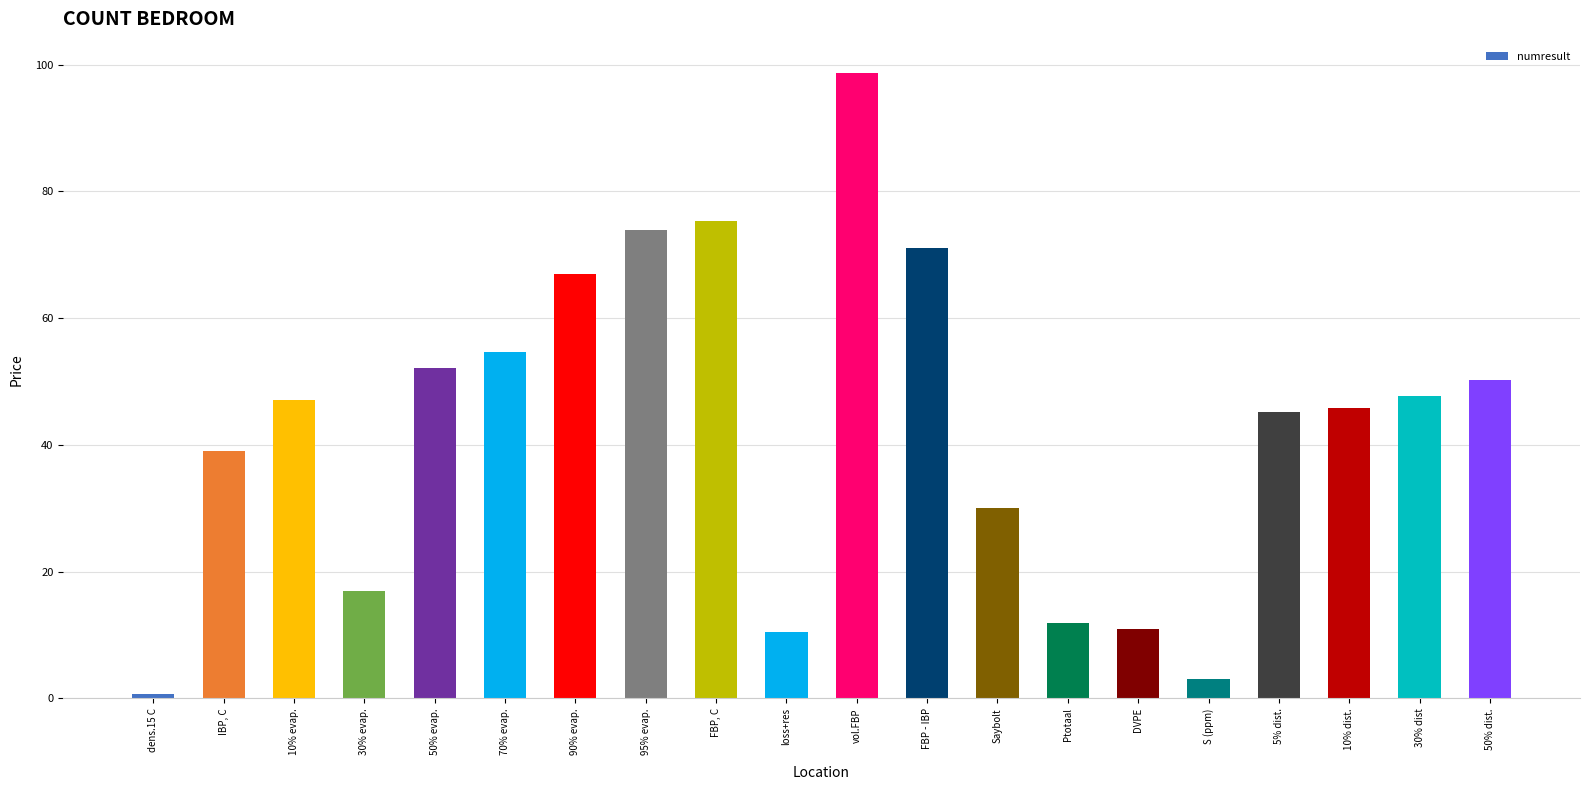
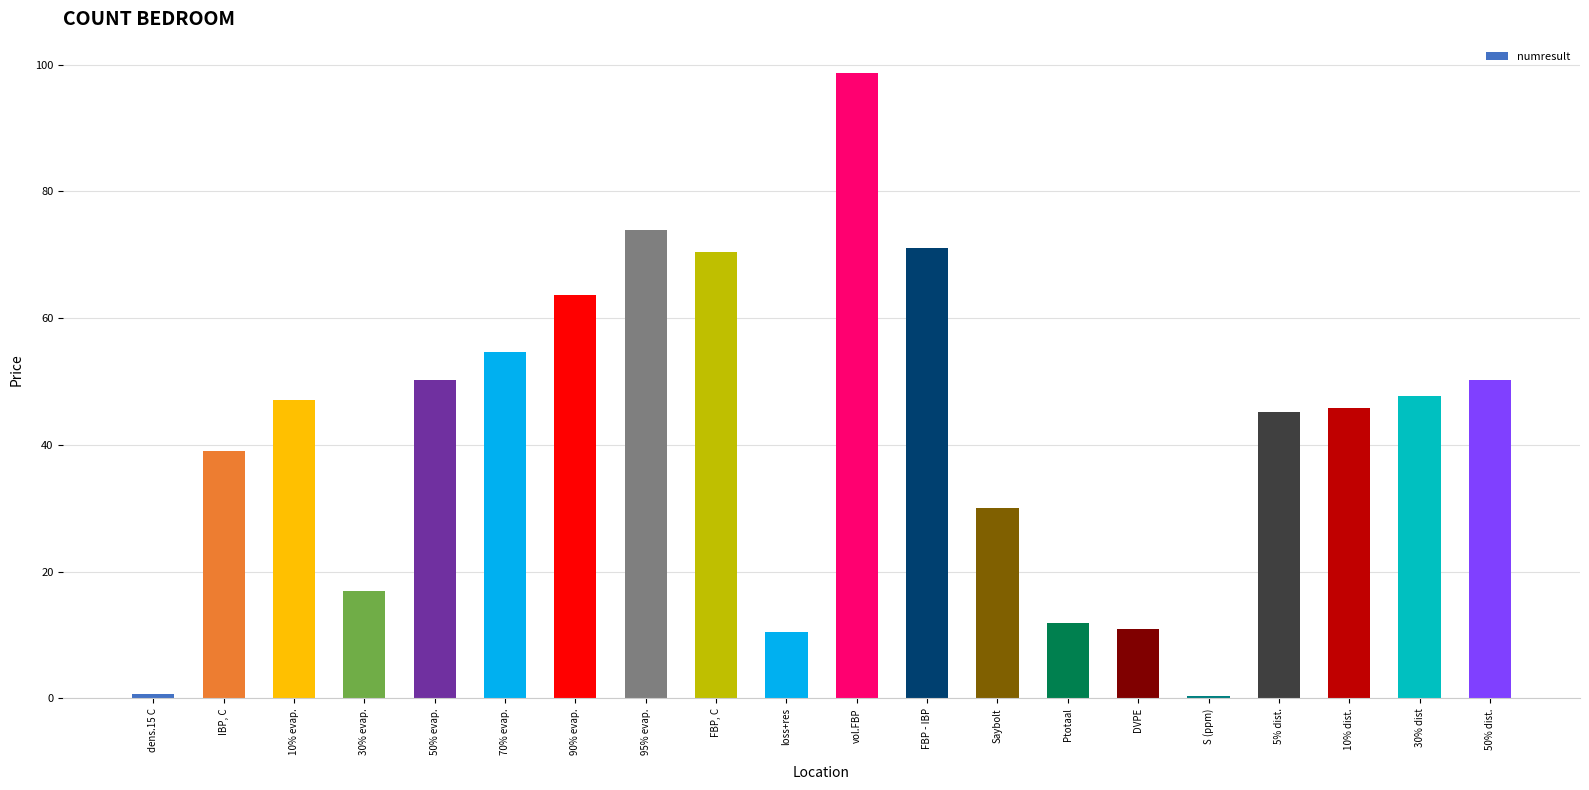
  {
    "dens.15 C": 1,
    "IBP, C": 39,
    "10% evap.": 47,
    "30% evap.": 17,
-   "50% evap.": 52,
+   "50% evap.": 50,
    "70% evap.": 55,
-   "90% evap.": 67,
+   "90% evap.": 64,
    "95% evap.": 74,
-   "FBP, C": 75,
+   "FBP, C": 71,
    "loss+res": 11,
    "vol.FBP": 99,
    "FBP - IBP": 71,
    "Saybolt": 30,
    "Ptotaal": 12,
    "DVPE": 11,
-   "S (ppm)": 3,
+   "S (ppm)": 0,
    "5% dist.": 45,
    "10% dist.": 46,
    "30% dist": 48,
    "50% dist.": 50
  }
